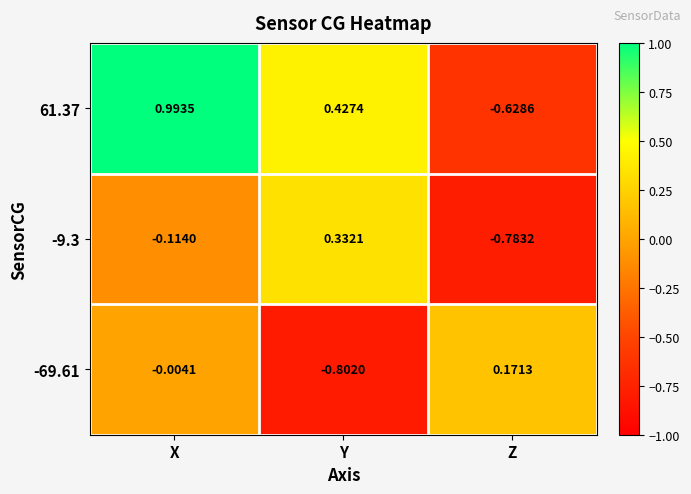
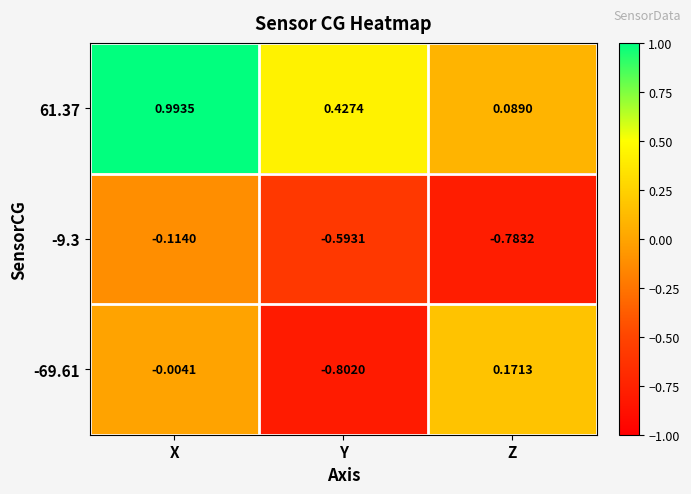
  {
    "61.37": {
      "X": 0.9935,
      "Y": 0.4274,
-     "Z": -0.6286
+     "Z": 0.0890
    },
    "-9.3": {
      "X": -0.1140,
-     "Y": 0.3321,
+     "Y": -0.5931,
      "Z": -0.7832
    },
    "-69.61": {
      "X": -0.0041,
      "Y": -0.8020,
      "Z": 0.1713
    }
  }
